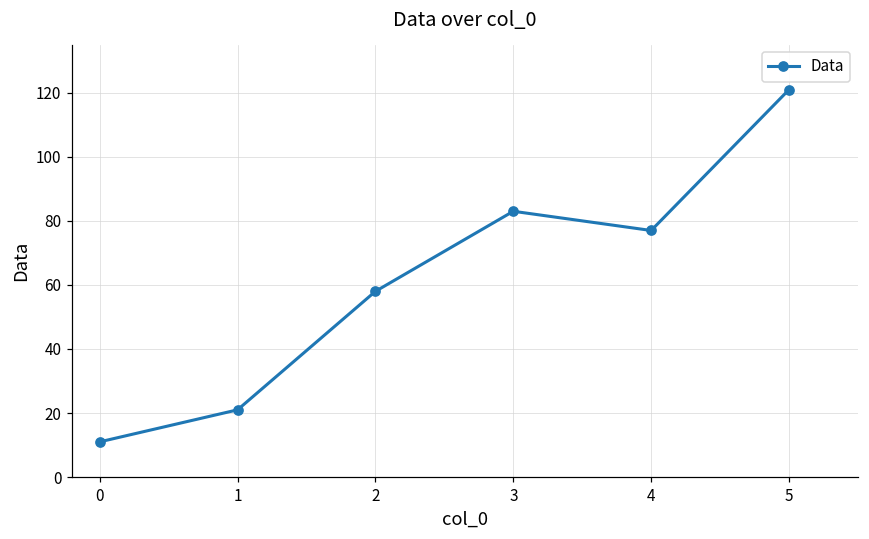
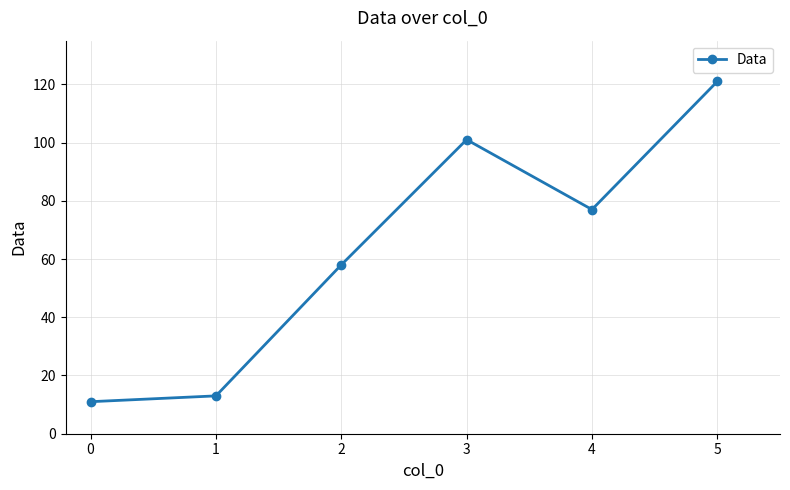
  {
    "0": 11,
-   "1": 21,
+   "1": 13,
    "2": 58,
-   "3": 83,
+   "3": 101,
    "4": 77,
    "5": 121
  }
